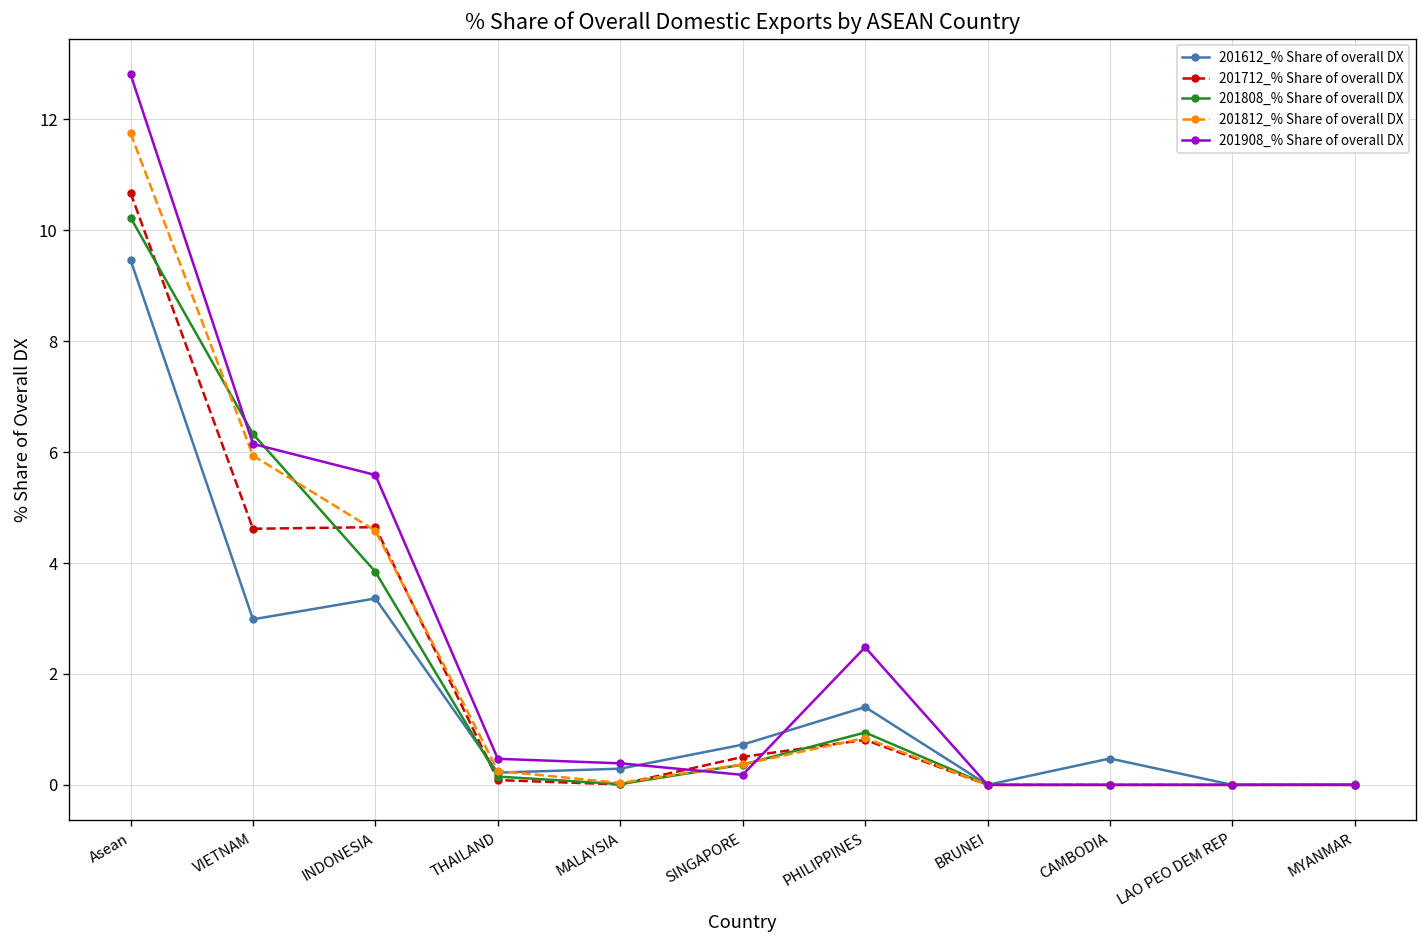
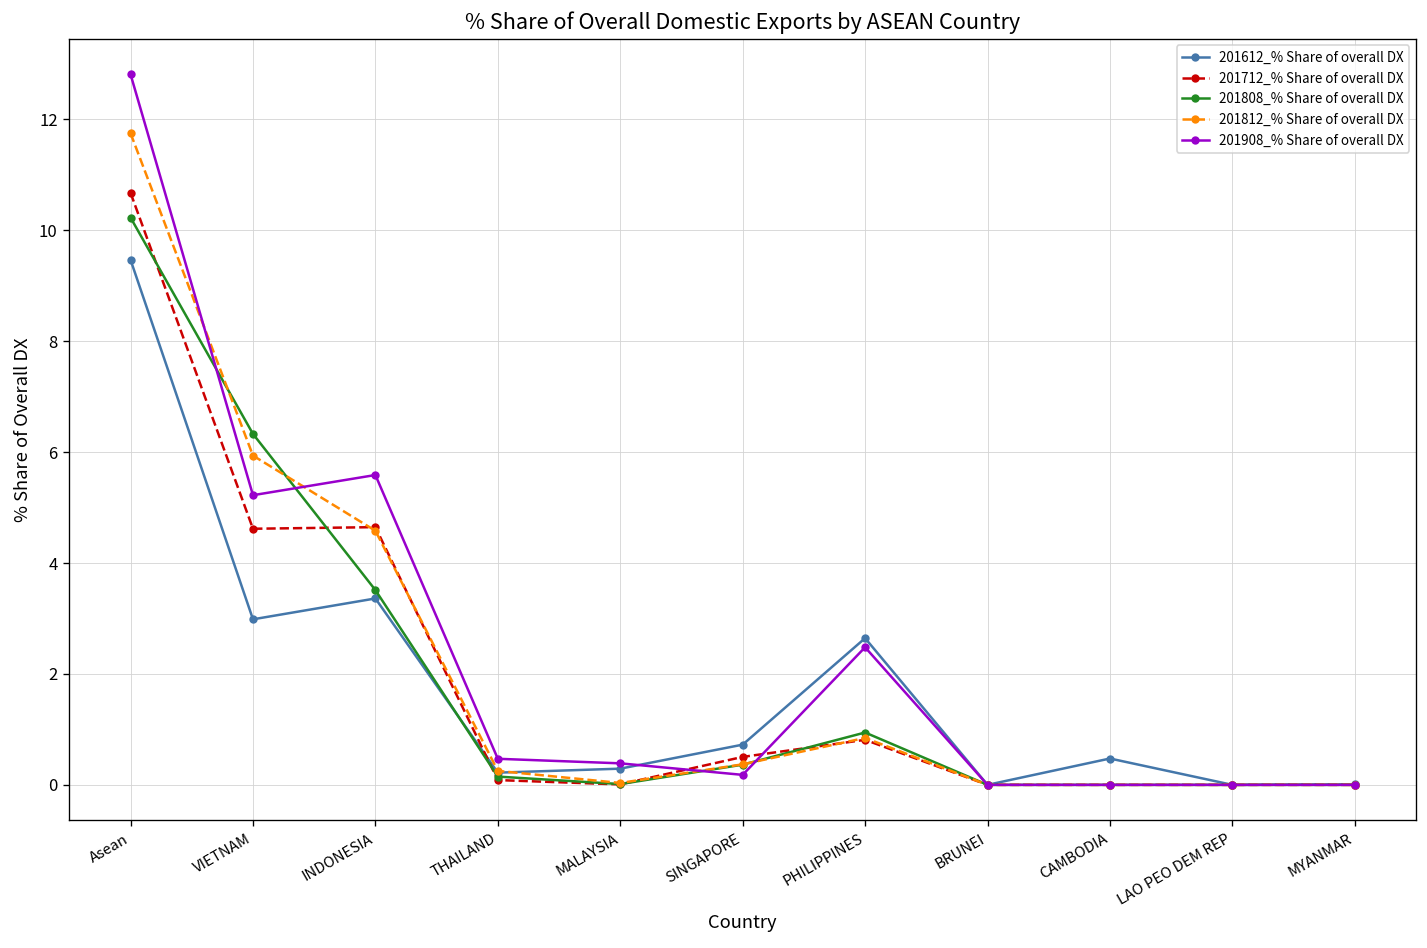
  {
    "201612_% Share of overall DX": {
      "Asean": 9.5,
      "VIETNAM": 3.0,
      "INDONESIA": 3.4,
      "MALAYSIA": 0.3,
      "SINGAPORE": 0.7,
-     "PHILIPPINES": 1.4,
+     "PHILIPPINES": 2.6,
      "CAMBODIA": 0.5
    },
    "201712_% Share of overall DX": {
      "Asean": 10.7,
      "VIETNAM": 4.6,
      "INDONESIA": 4.6,
      "THAILAND": 0.1,
      "SINGAPORE": 0.5
    },
    "201808_% Share of overall DX": {
      "Asean": 10.2,
      "VIETNAM": 6.3,
-     "INDONESIA": 3.8,
+     "INDONESIA": 3.5,
      "THAILAND": 0.1,
      "PHILIPPINES": 0.9
    },
    "201812_% Share of overall DX": {
      "Asean": 11.7,
      "VIETNAM": 5.9,
      "INDONESIA": 4.6
    },
    "201908_% Share of overall DX": {
      "Asean": 12.8,
-     "VIETNAM": 6.1,
+     "VIETNAM": 5.2,
      "INDONESIA": 5.6,
      "THAILAND": 0.5,
      "MALAYSIA": 0.4,
      "SINGAPORE": 0.2,
      "PHILIPPINES": 2.5
    }
  }
